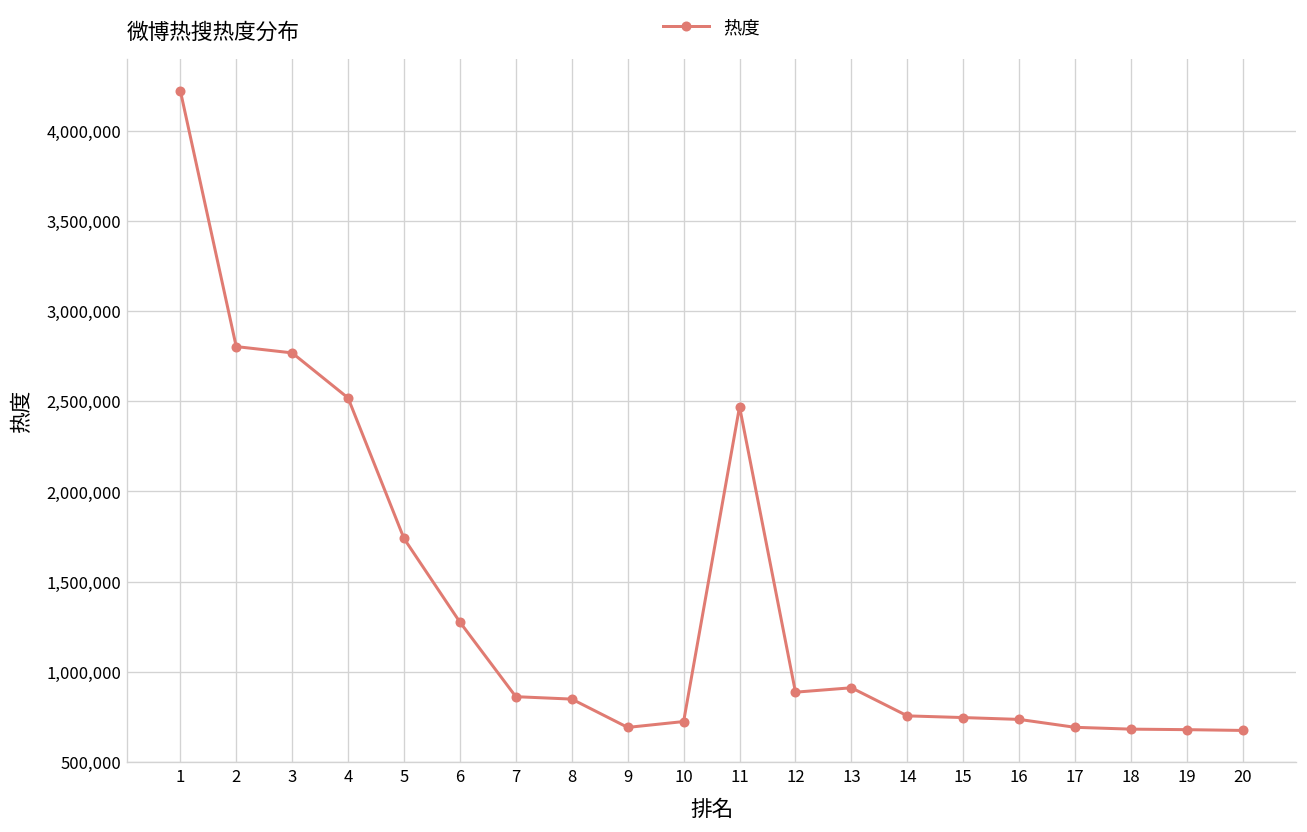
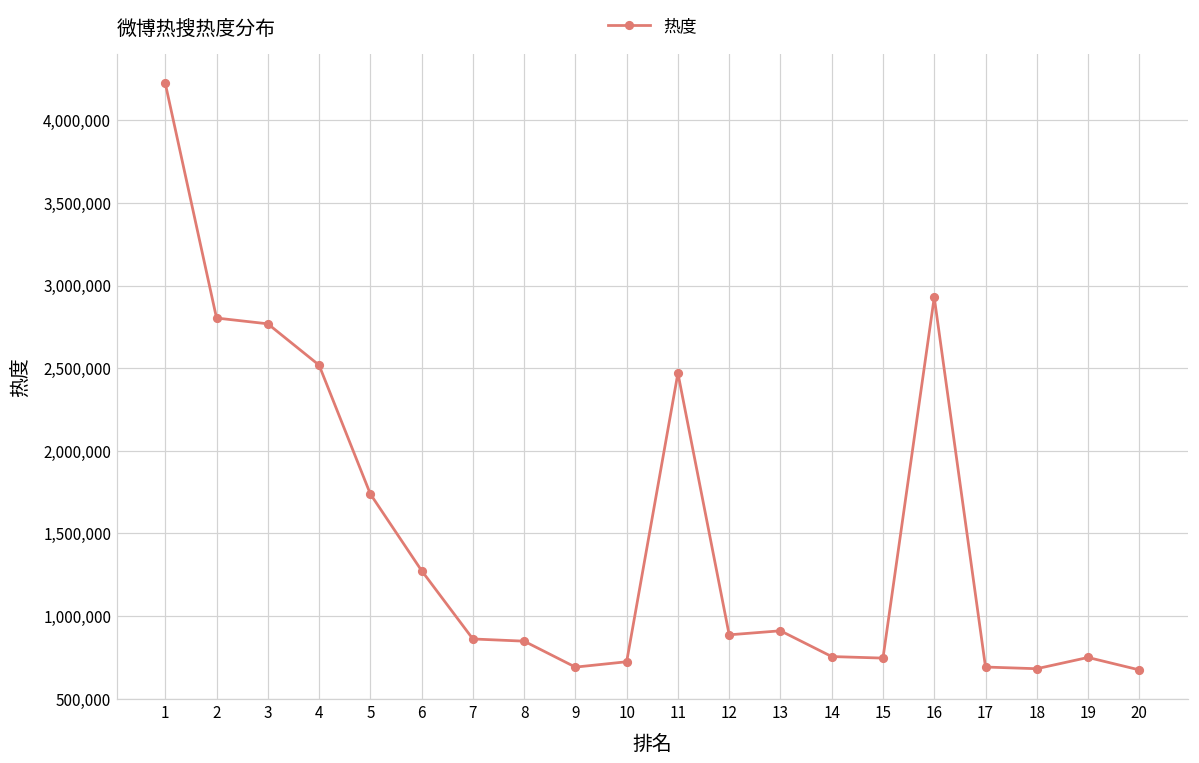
  {
    "1": "4,220,000",
    "2": "2,800,000",
    "3": "2,770,000",
    "4": "2,520,000",
    "5": "1,740,000",
    "6": "1,280,000",
    "7": "860,000",
    "8": "850,000",
    "9": "690,000",
    "10": "720,000",
    "11": "2,470,000",
    "12": "890,000",
    "13": "910,000",
    "14": "760,000",
    "15": "750,000",
-   "16": "740,000",
+   "16": "2,930,000",
    "17": "690,000",
    "18": "680,000",
-   "19": "680,000",
+   "19": "750,000",
    "20": "670,000"
  }
